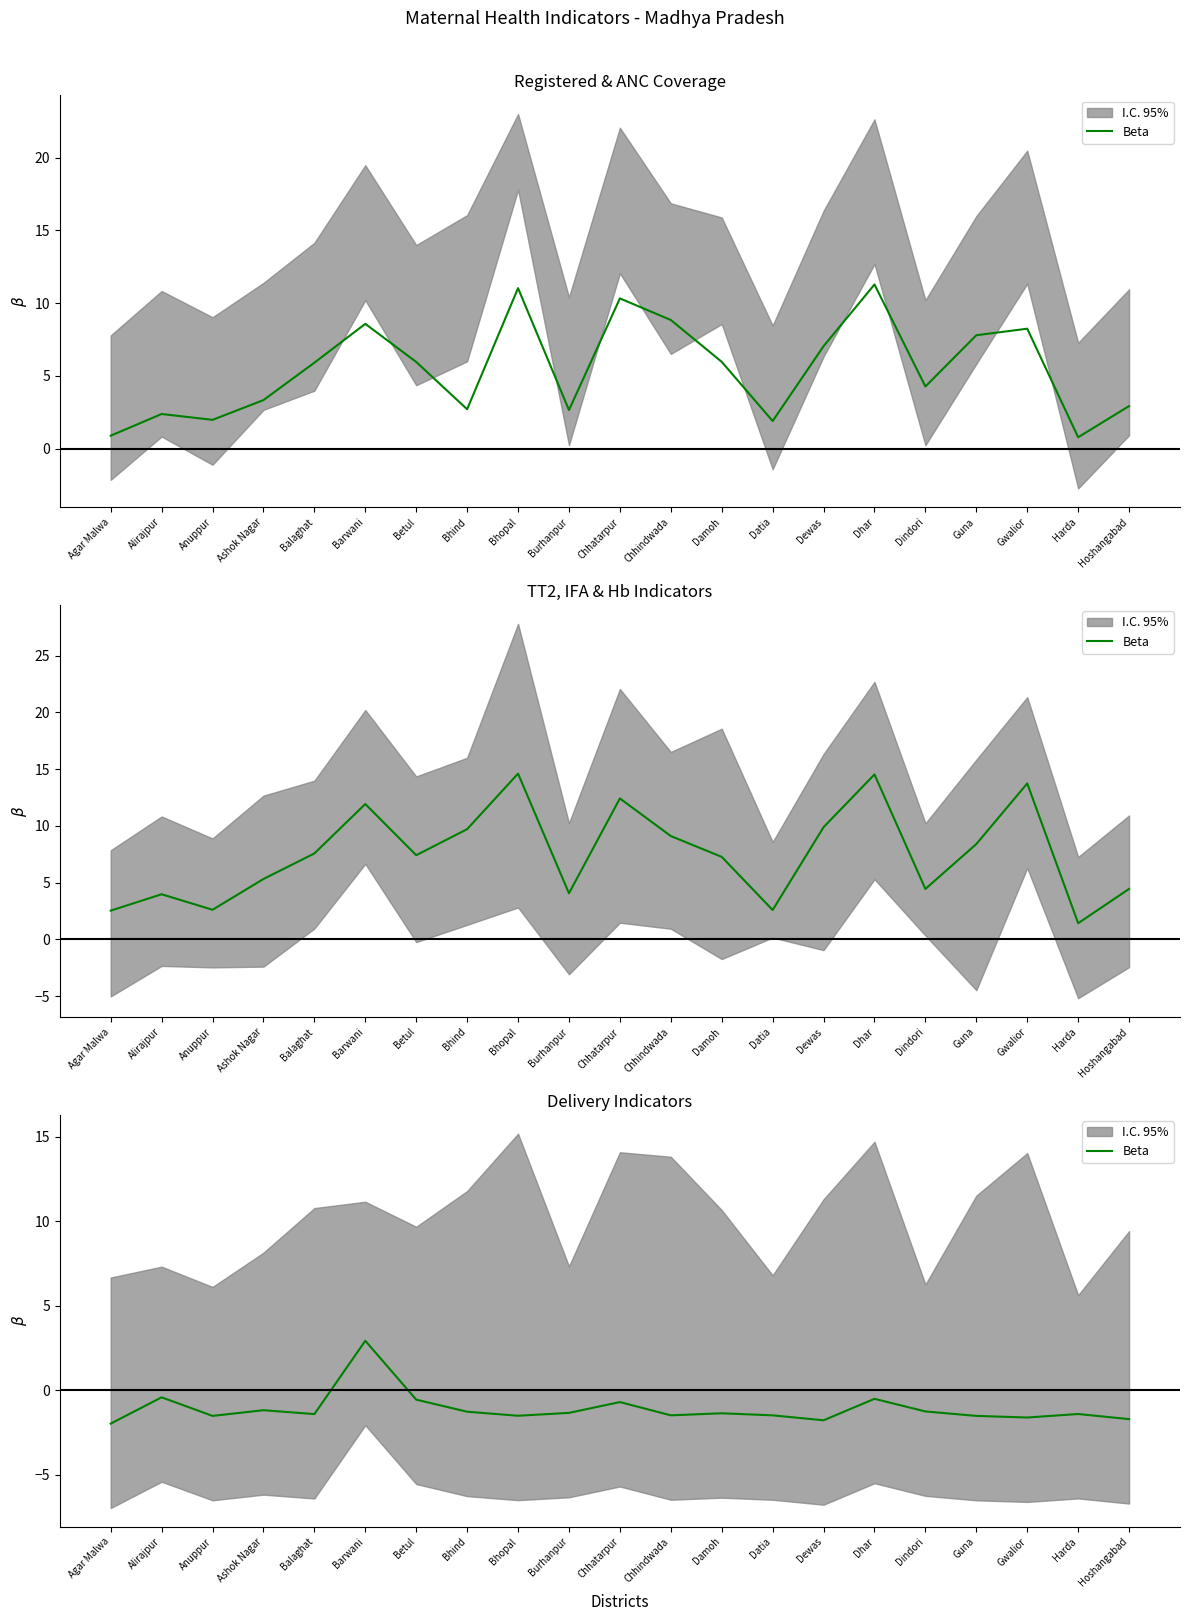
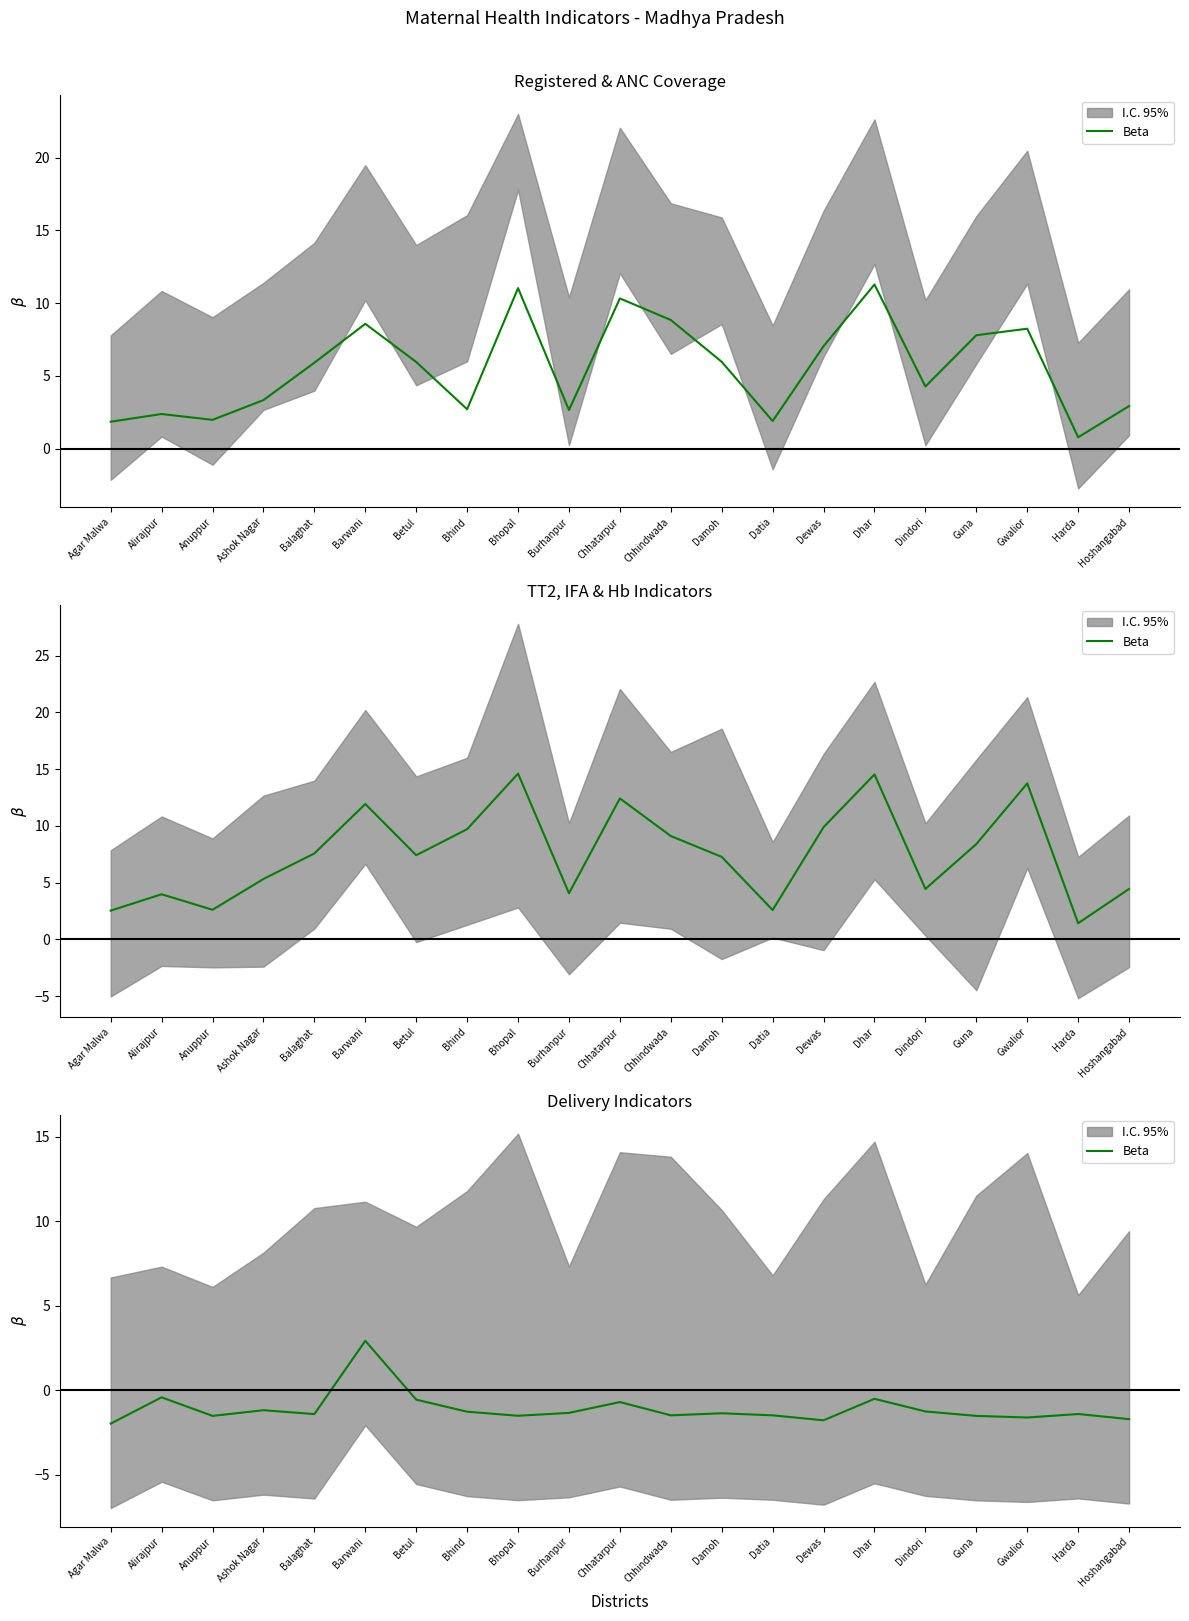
  {
    "Registered & ANC Coverage": {
      "Beta": {
-       "Agar Malwa": 0.9,
+       "Agar Malwa": 1.9,
        "Alirajpur": 2.4,
        "Anuppur": 2.0,
        "Ashok Nagar": 3.3,
        "Balaghat": 5.9,
        "Barwani": 8.6,
        "Betul": 6.0,
        "Bhind": 2.7,
        "Bhopal": 11.0,
        "Burhanpur": 2.7,
        "Chhatarpur": 10.3,
        "Chhindwada": 8.8,
        "Damoh": 6.0,
        "Datia": 1.9,
        "Dewas": 7.0,
        "Dhar": 11.3,
        "Dindori": 4.3,
        "Guna": 7.8,
        "Gwalior": 8.2,
        "Harda": 0.8,
        "Hoshangabad": 2.9
      }
    },
    "TT2, IFA & Hb Indicators": {
      "Beta": {
        "Agar Malwa": 2.5,
        "Alirajpur": 4.0,
        "Anuppur": 2.6,
        "Ashok Nagar": 5.3,
        "Balaghat": 7.6,
        "Barwani": 11.9,
        "Betul": 7.4,
        "Bhind": 9.7,
        "Bhopal": 14.6,
        "Burhanpur": 4.1,
        "Chhatarpur": 12.4,
        "Chhindwada": 9.1,
        "Damoh": 7.3,
        "Datia": 2.6,
        "Dewas": 9.9,
        "Dhar": 14.5,
        "Dindori": 4.5,
        "Guna": 8.4,
        "Gwalior": 13.7,
        "Harda": 1.4,
        "Hoshangabad": 4.5
      }
    },
    "Delivery Indicators": {
      "Beta": {
        "Agar Malwa": -2.0,
        "Alirajpur": -0.4,
        "Anuppur": -1.5,
        "Ashok Nagar": -1.2,
        "Balaghat": -1.4,
        "Barwani": 2.9,
        "Betul": -0.6,
        "Bhind": -1.3,
        "Bhopal": -1.5,
        "Burhanpur": -1.3,
        "Chhatarpur": -0.7,
        "Chhindwada": -1.5,
        "Damoh": -1.4,
        "Datia": -1.5,
        "Dewas": -1.8,
        "Dhar": -0.5,
        "Dindori": -1.3,
        "Guna": -1.5,
        "Gwalior": -1.6,
        "Harda": -1.4,
        "Hoshangabad": -1.7
      }
    }
  }
